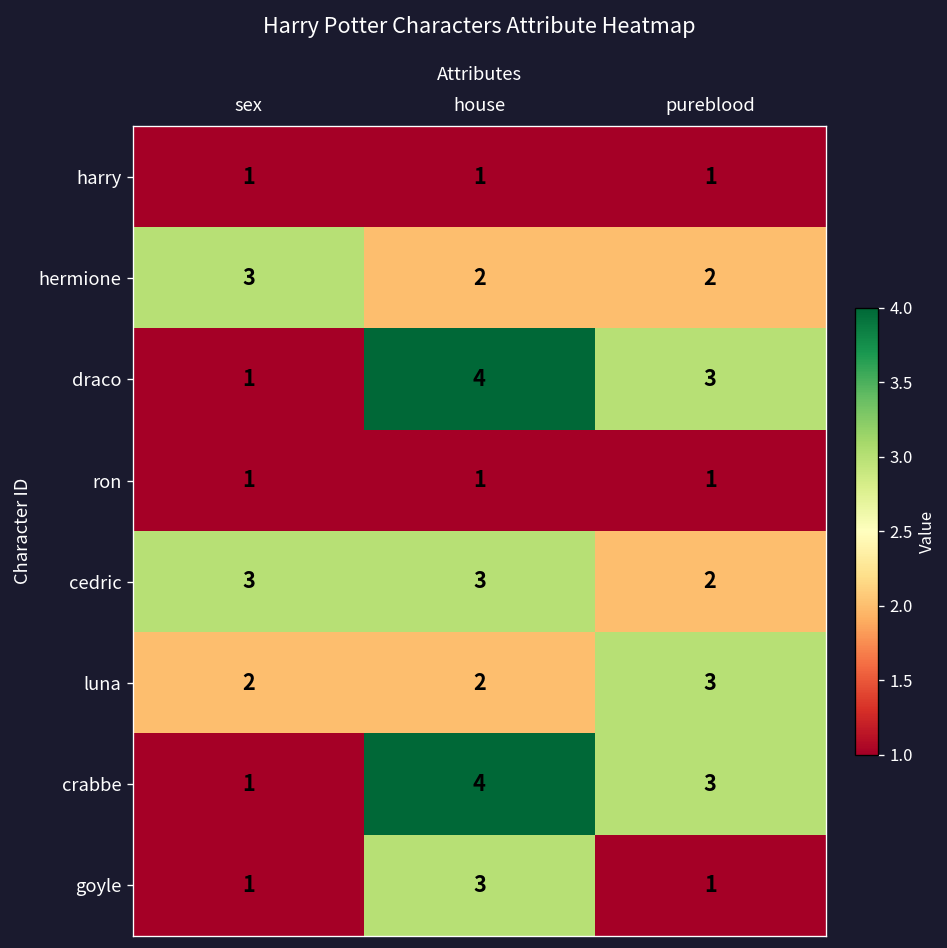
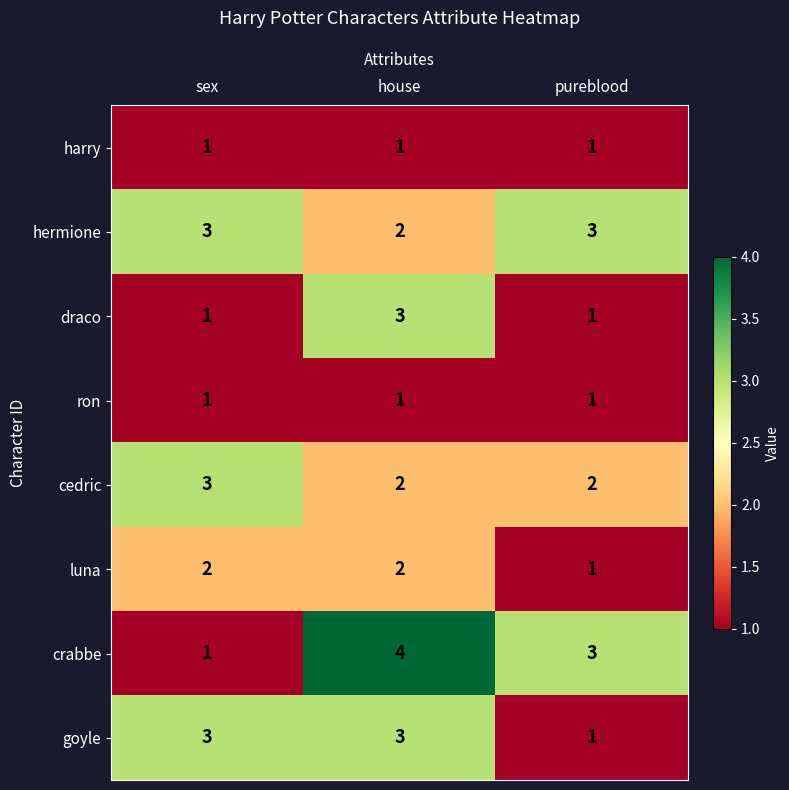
  {
    "harry": {
      "sex": 1,
      "house": 1,
      "pureblood": 1
    },
    "hermione": {
      "sex": 3,
      "house": 2,
-     "pureblood": 2
+     "pureblood": 3
    },
    "draco": {
      "sex": 1,
-     "house": 4,
-     "pureblood": 3
+     "house": 3,
+     "pureblood": 1
    },
    "ron": {
      "sex": 1,
      "house": 1,
      "pureblood": 1
    },
    "cedric": {
      "sex": 3,
-     "house": 3,
+     "house": 2,
      "pureblood": 2
    },
    "luna": {
      "sex": 2,
      "house": 2,
-     "pureblood": 3
+     "pureblood": 1
    },
    "crabbe": {
      "sex": 1,
      "house": 4,
      "pureblood": 3
    },
    "goyle": {
-     "sex": 1,
+     "sex": 3,
      "house": 3,
      "pureblood": 1
    }
  }
